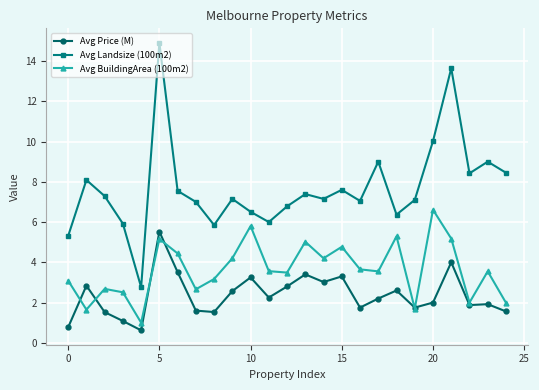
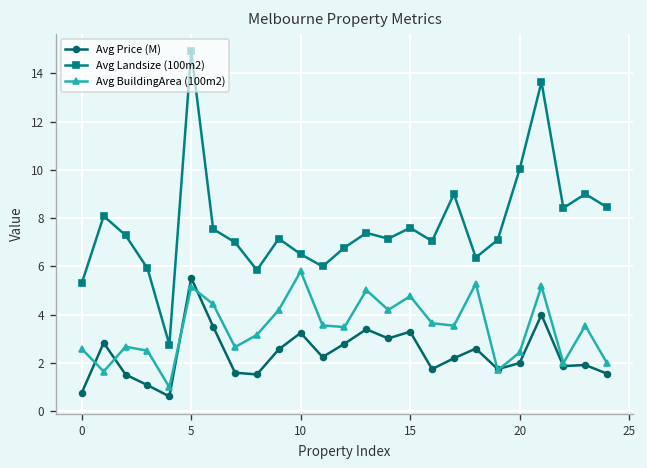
  {
    "Avg BuildingArea (100m2)": {
-     "0": 3.1,
+     "0": 2.6,
      "5": 5.2,
      "10": 5.8,
      "15": 4.8,
-     "20": 6.6
+     "20": 2.4
    }
  }
